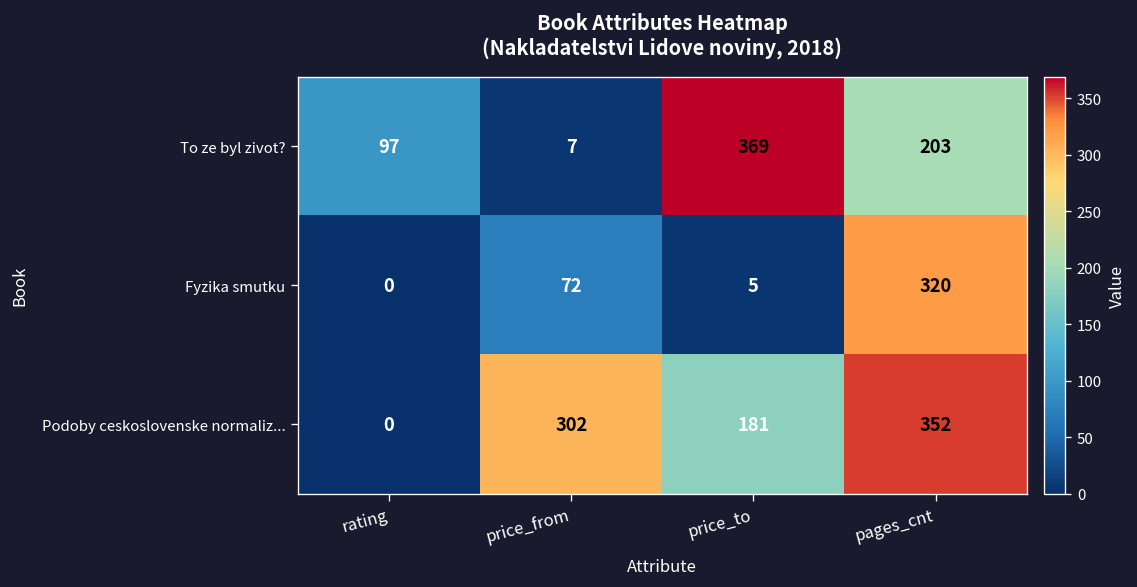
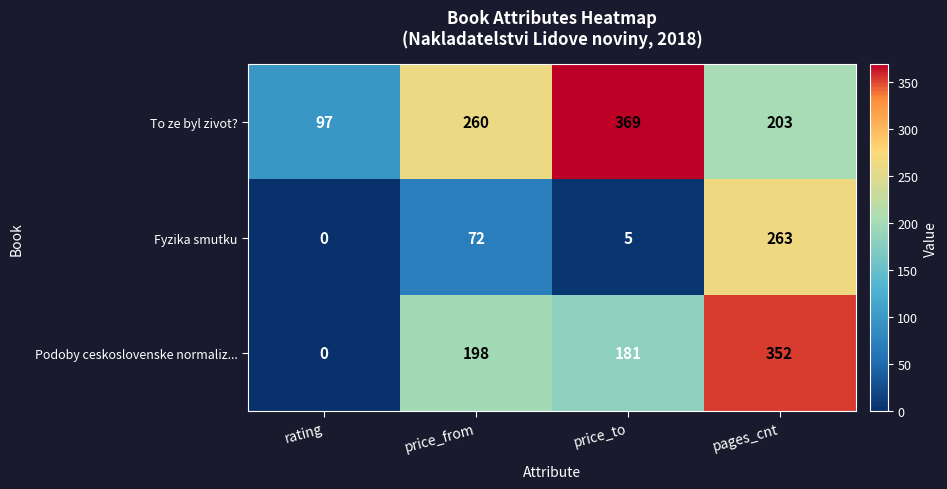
  {
    "To ze byl zivot?": {
      "rating": 97,
-     "price_from": 7,
+     "price_from": 260,
      "price_to": 369,
      "pages_cnt": 203
    },
    "Fyzika smutku": {
      "rating": 0,
      "price_from": 72,
      "price_to": 5,
-     "pages_cnt": 320
+     "pages_cnt": 263
    },
    "Podoby ceskoslovenske normaliz...": {
      "rating": 0,
-     "price_from": 302,
+     "price_from": 198,
      "price_to": 181,
      "pages_cnt": 352
    }
  }
